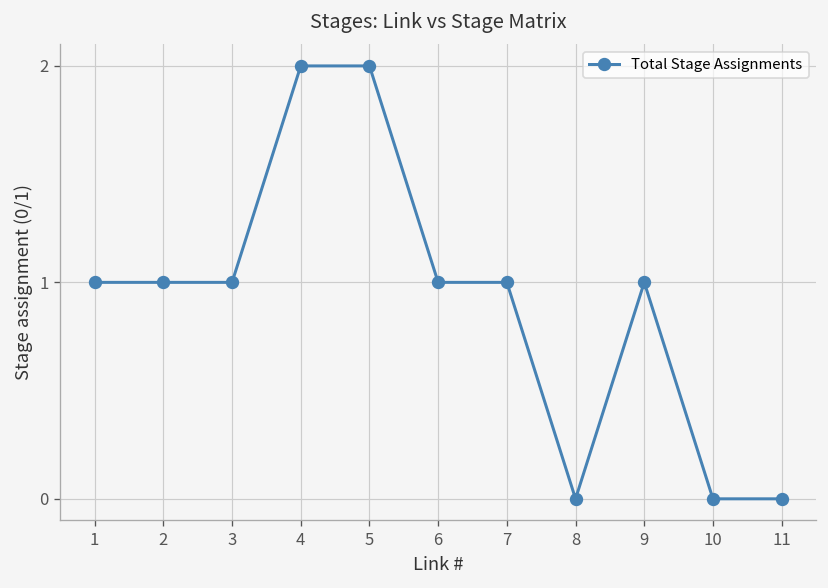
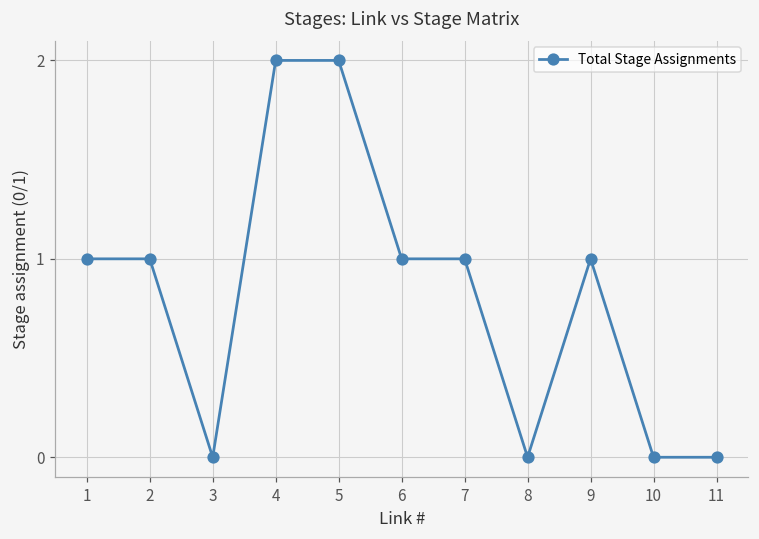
  {
    "1": 1,
    "2": 1,
-   "3": 1,
+   "3": 0,
    "4": 2,
    "5": 2,
    "6": 1,
    "7": 1,
    "8": 0,
    "9": 1,
    "10": 0,
    "11": 0
  }
